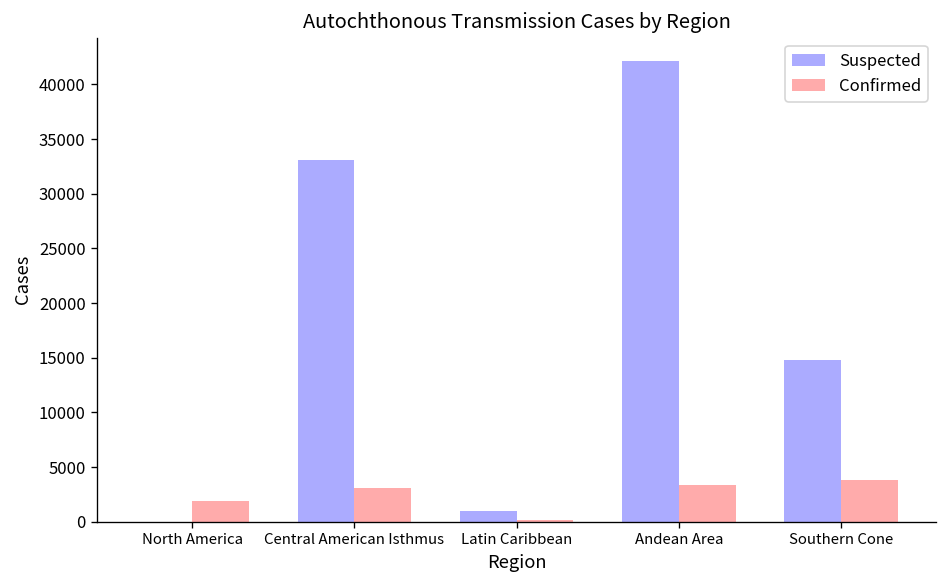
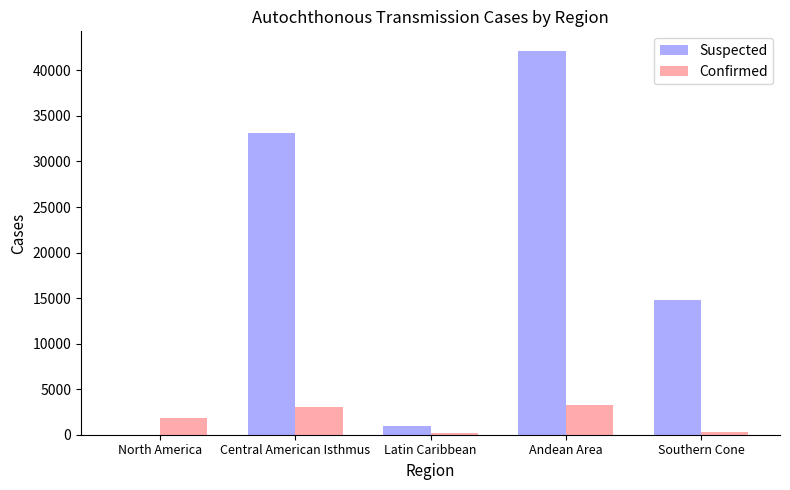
  {
    "Suspected": {
      "Central American Isthmus": 33000,
      "Latin Caribbean": 1000,
      "Andean Area": 42000,
      "Southern Cone": 15000
    },
    "Confirmed": {
      "North America": 2000,
      "Central American Isthmus": 3000,
      "Andean Area": 3000,
-     "Southern Cone": 4000
+     "Southern Cone": 0
    }
  }
